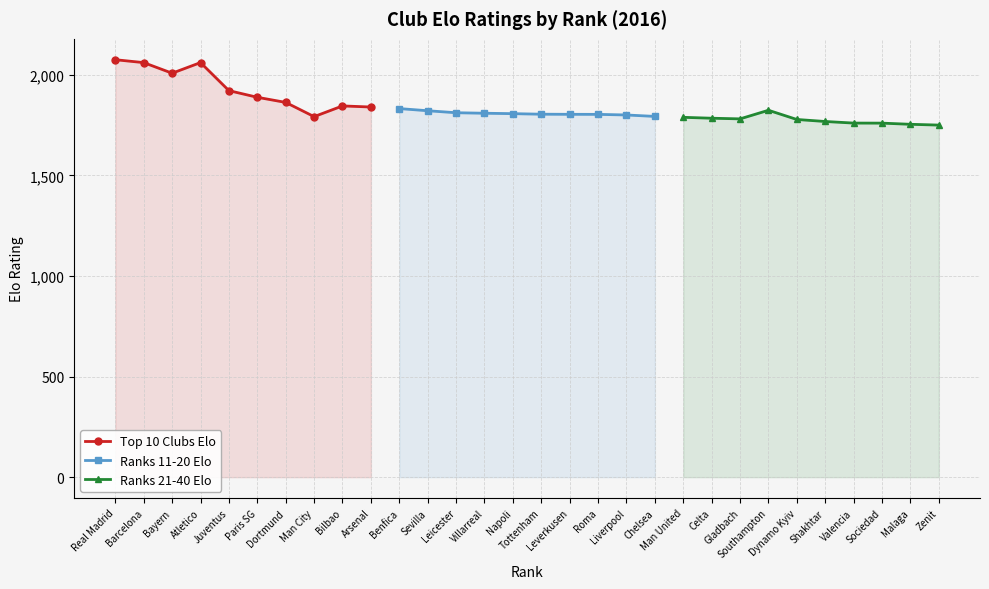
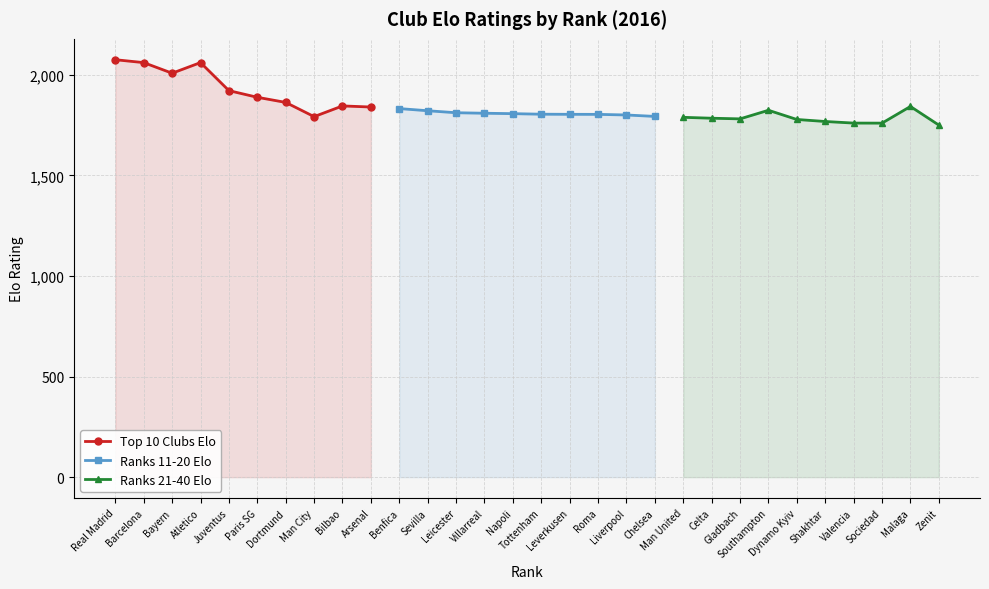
  {
    "Top 10 Clubs Elo": {
      "Real Madrid": "2,070",
      "Barcelona": "2,060",
      "Bayern": "2,010",
      "Atletico": "2,060",
      "Juventus": "1,920",
      "Paris SG": "1,890",
      "Dortmund": "1,860",
      "Man City": "1,790",
      "Bilbao": "1,850",
      "Arsenal": "1,840"
    },
    "Ranks 11-20 Elo": {
      "Benfica": "1,830",
      "Sevilla": "1,820",
      "Leicester": "1,810",
      "Villarreal": "1,810",
      "Napoli": "1,810",
      "Tottenham": "1,800",
      "Leverkusen": "1,800",
      "Roma": "1,800",
      "Liverpool": "1,800",
      "Chelsea": "1,790"
    },
    "Ranks 21-40 Elo": {
      "Man United": "1,790",
      "Celta": "1,780",
      "Gladbach": "1,780",
      "Southampton": "1,820",
      "Dynamo Kyiv": "1,780",
      "Shakhtar": "1,770",
      "Valencia": "1,760",
      "Sociedad": "1,760",
-     "Malaga": "1,750",
+     "Malaga": "1,840",
      "Zenit": "1,750"
    }
  }
